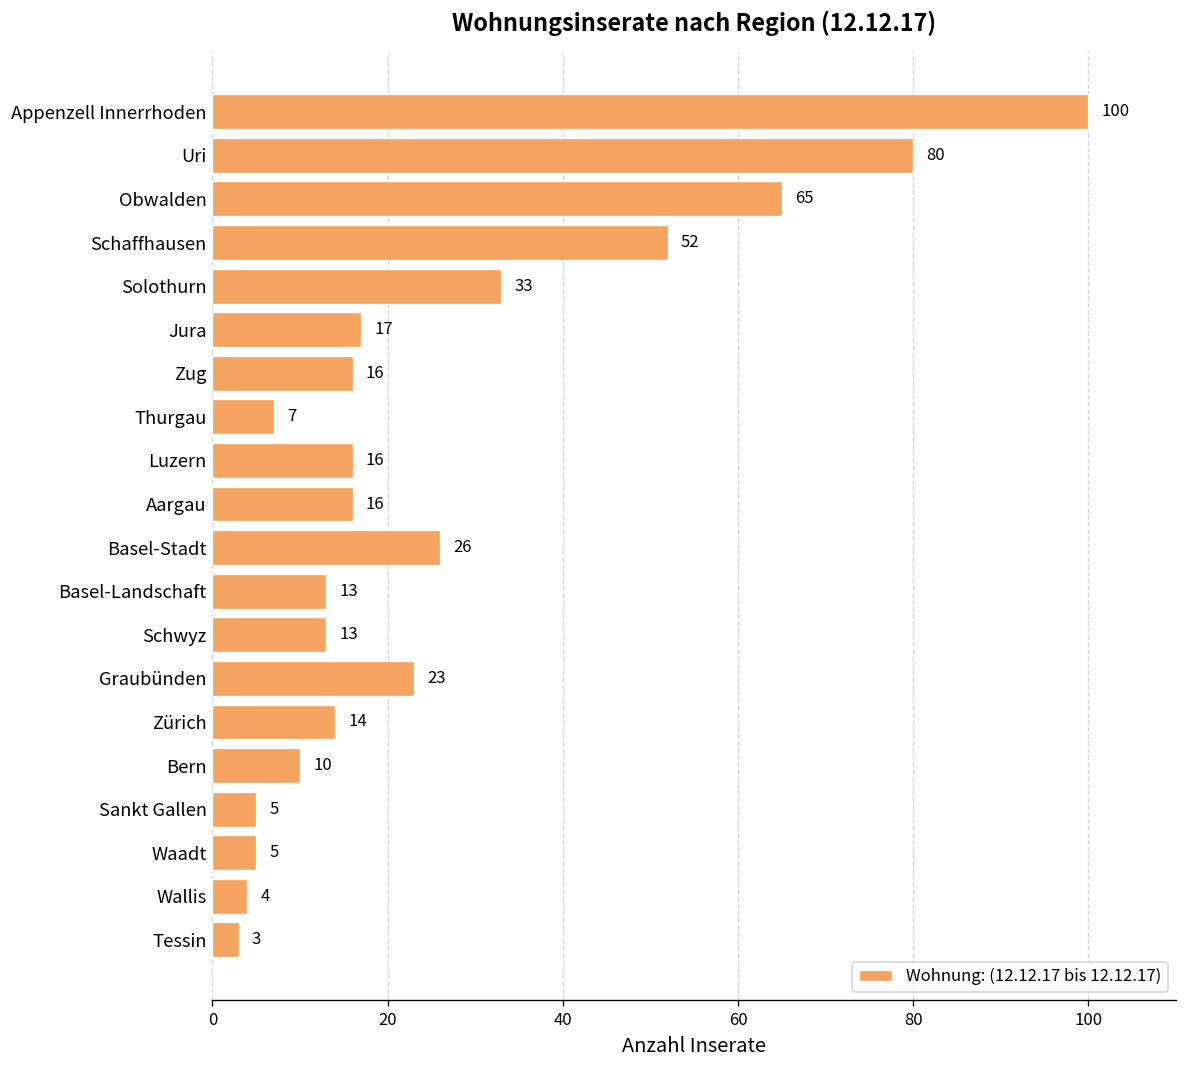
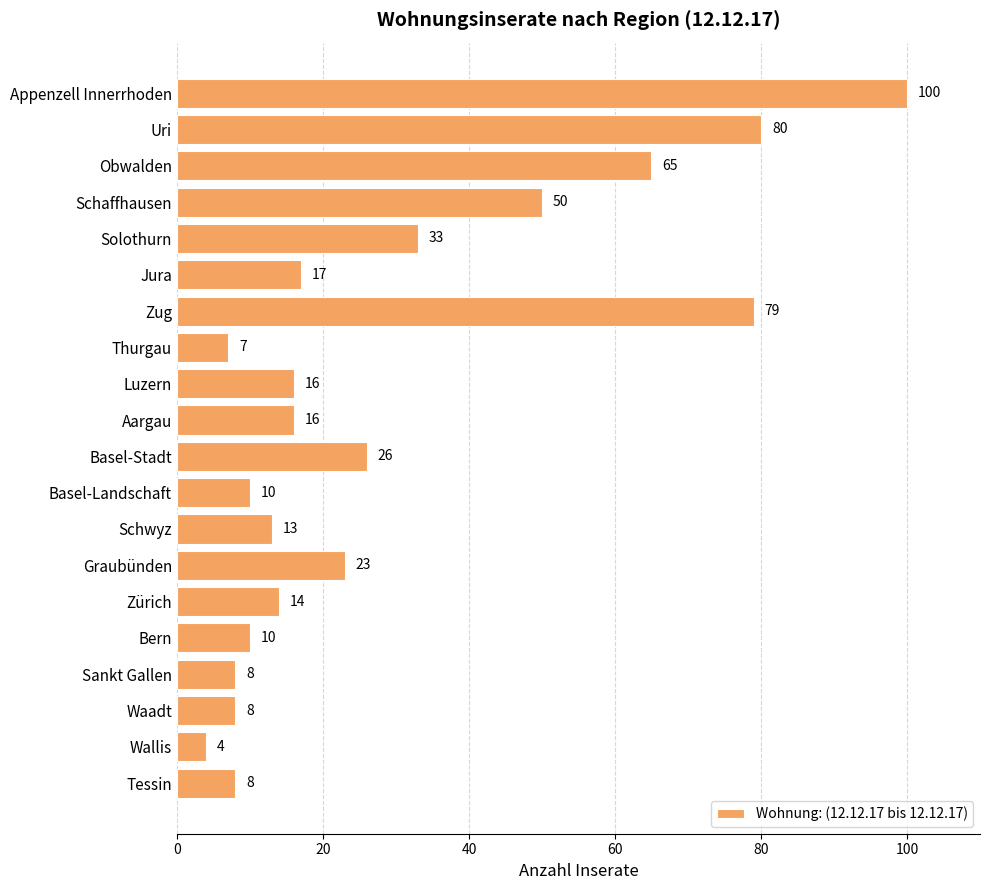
  {
    "Appenzell Innerrhoden": 100,
    "Uri": 80,
    "Obwalden": 65,
-   "Schaffhausen": 52,
+   "Schaffhausen": 50,
    "Solothurn": 33,
    "Jura": 17,
-   "Zug": 16,
+   "Zug": 79,
    "Thurgau": 7,
    "Luzern": 16,
    "Aargau": 16,
    "Basel-Stadt": 26,
-   "Basel-Landschaft": 13,
+   "Basel-Landschaft": 10,
    "Schwyz": 13,
    "Graubünden": 23,
    "Zürich": 14,
    "Bern": 10,
-   "Sankt Gallen": 5,
-   "Waadt": 5,
+   "Sankt Gallen": 8,
+   "Waadt": 8,
    "Wallis": 4,
-   "Tessin": 3
+   "Tessin": 8
  }
